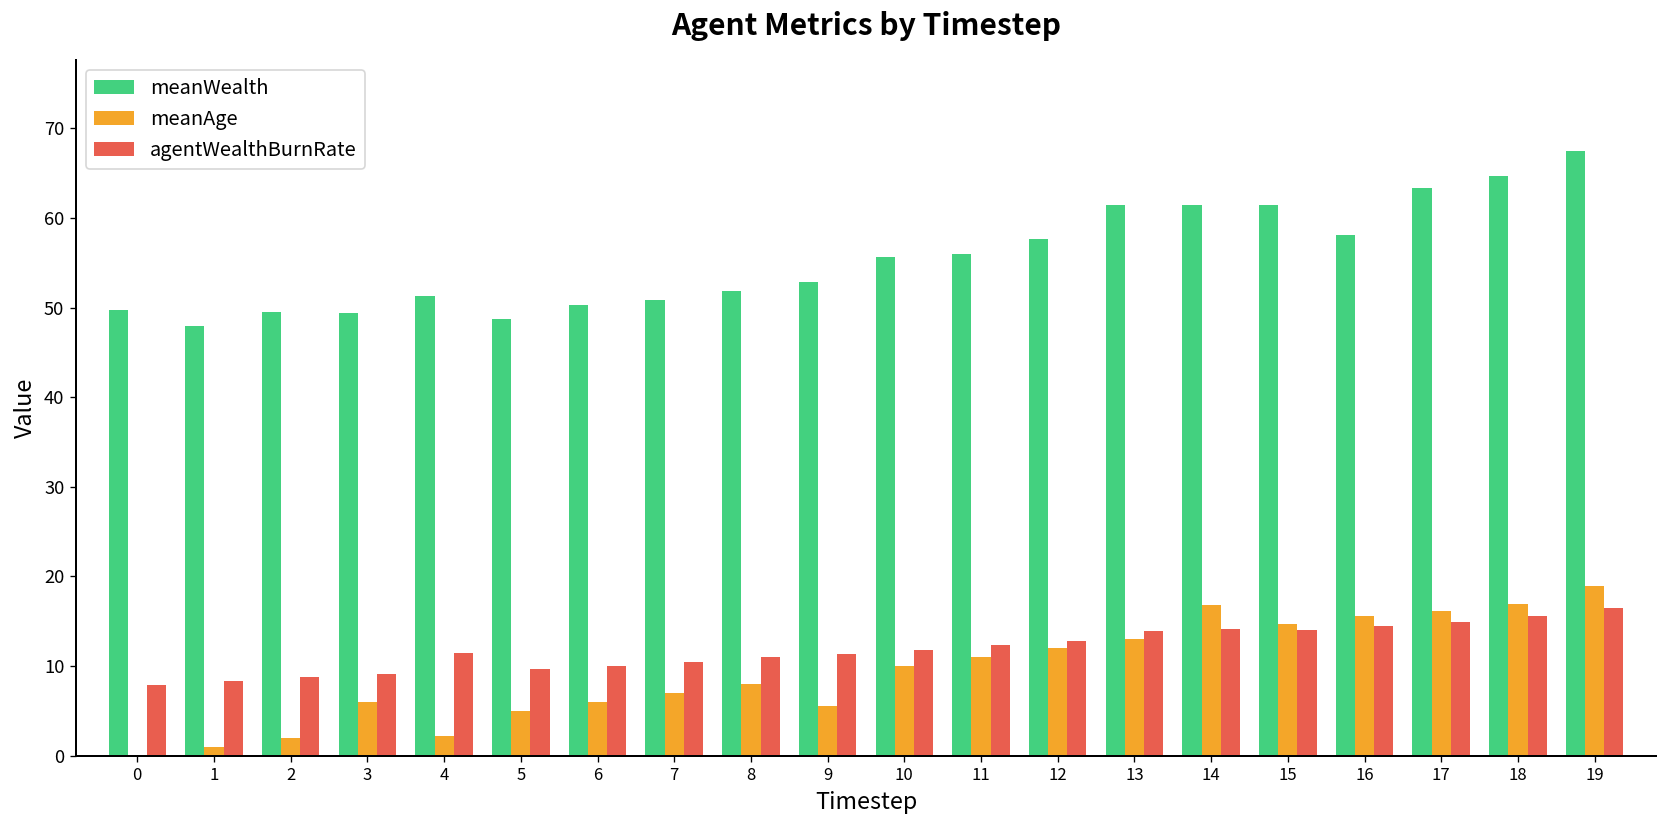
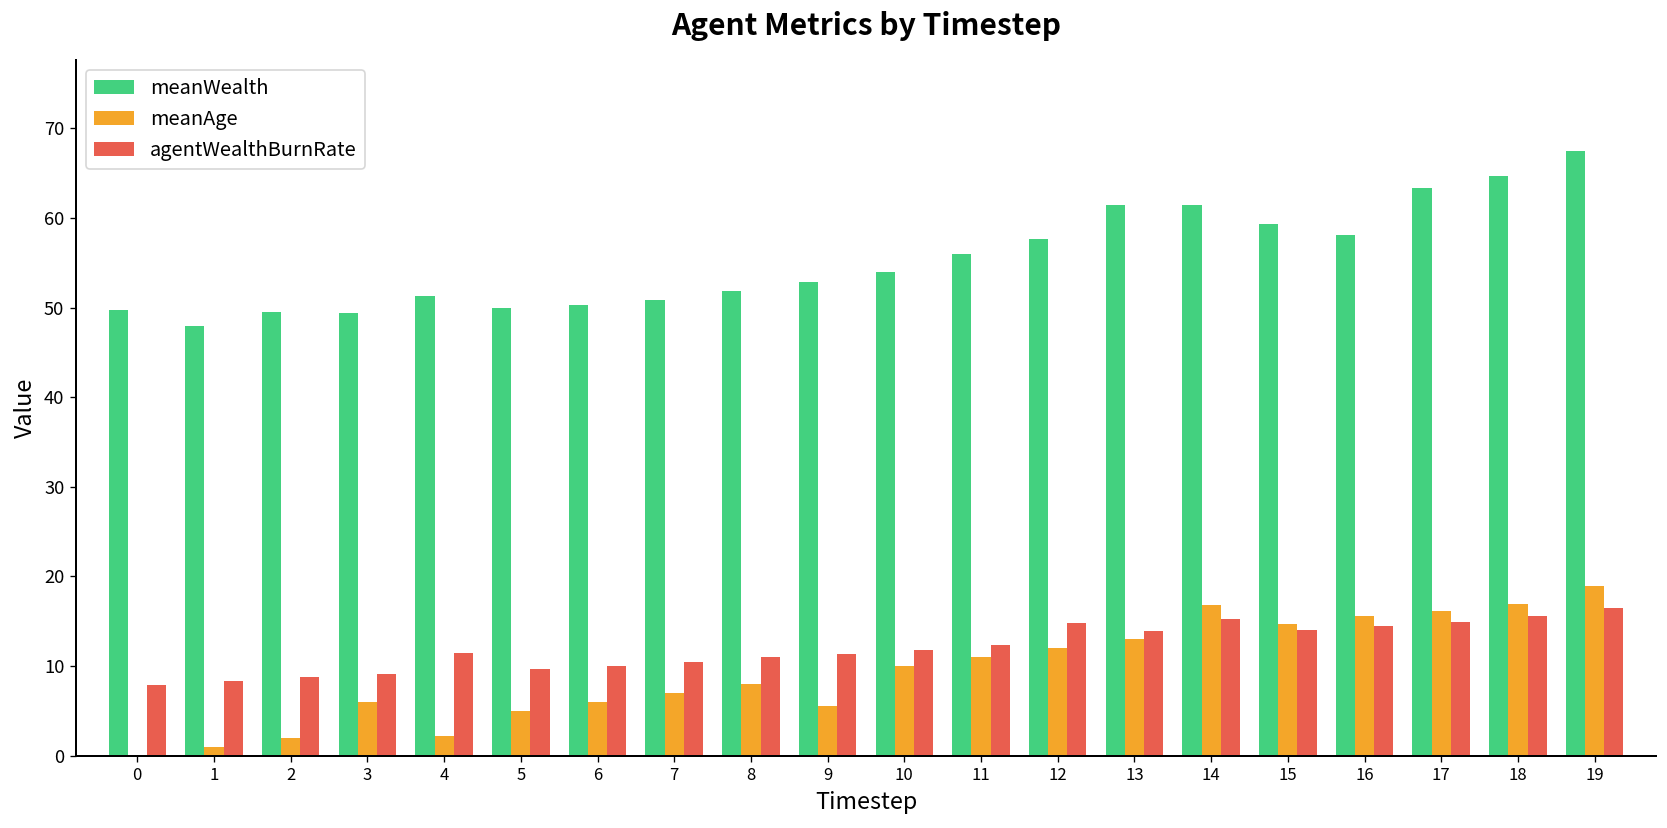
  {
    "meanWealth": {
      "0": 50,
      "1": 48,
      "2": 49,
      "3": 49,
      "4": 51,
-     "5": 49,
+     "5": 50,
      "6": 50,
      "7": 51,
      "8": 52,
      "9": 53,
-     "10": 56,
+     "10": 54,
      "11": 56,
      "12": 58,
      "13": 61,
      "14": 61,
-     "15": 61,
+     "15": 59,
      "16": 58,
      "17": 63,
      "18": 65,
      "19": 68
    },
    "meanAge": {
      "0": 0,
      "1": 1,
      "2": 2,
      "3": 6,
      "4": 2,
      "5": 5,
      "6": 6,
      "7": 7,
      "8": 8,
      "9": 6,
      "10": 10,
      "11": 11,
      "12": 12,
      "13": 13,
      "14": 17,
      "15": 15,
      "16": 16,
      "17": 16,
      "18": 17,
      "19": 19
    },
    "agentWealthBurnRate": {
      "0": 8,
      "1": 8,
      "2": 9,
      "3": 9,
      "4": 11,
      "5": 10,
      "6": 10,
      "7": 10,
      "8": 11,
      "9": 11,
      "10": 12,
      "11": 12,
-     "12": 13,
+     "12": 15,
      "13": 14,
-     "14": 14,
+     "14": 15,
      "15": 14,
      "16": 15,
      "17": 15,
      "18": 16,
      "19": 16
    }
  }
